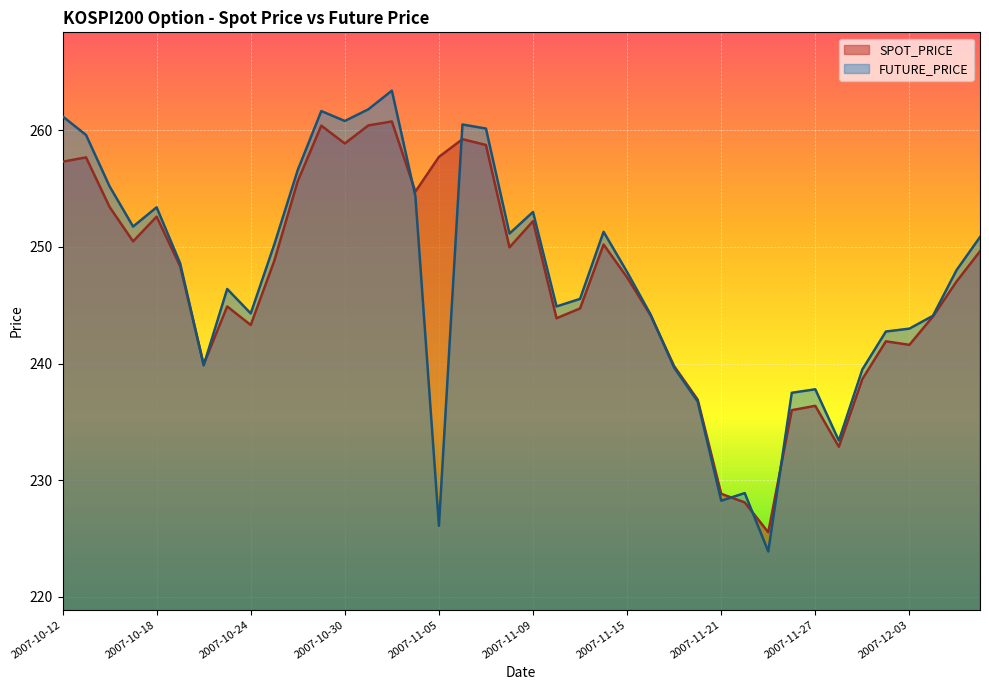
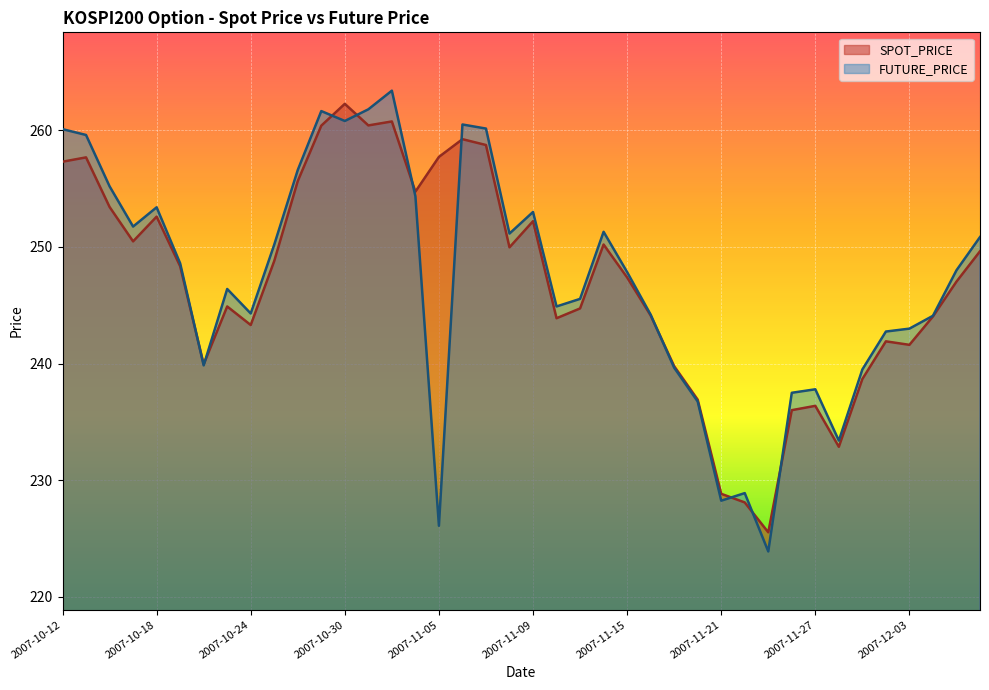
  {
    "SPOT_PRICE": {
      "2007-10-12": 257.3,
      "2007-10-18": 252.6,
      "2007-10-24": 243.3,
-     "2007-10-30": 258.9,
+     "2007-10-30": 262.3,
      "2007-11-05": 257.7,
      "2007-11-09": 252.2,
      "2007-11-15": 247.4,
      "2007-11-21": 228.8,
      "2007-11-27": 236.4,
      "2007-12-03": 241.6
    },
    "FUTURE_PRICE": {
-     "2007-10-12": 261.2,
+     "2007-10-12": 260.1,
      "2007-10-18": 253.4,
      "2007-10-24": 244.3,
      "2007-10-30": 260.8,
      "2007-11-05": 226.1,
      "2007-11-09": 253.0,
      "2007-11-15": 247.9,
      "2007-11-21": 228.3,
      "2007-11-27": 237.8,
      "2007-12-03": 243.0
    }
  }
